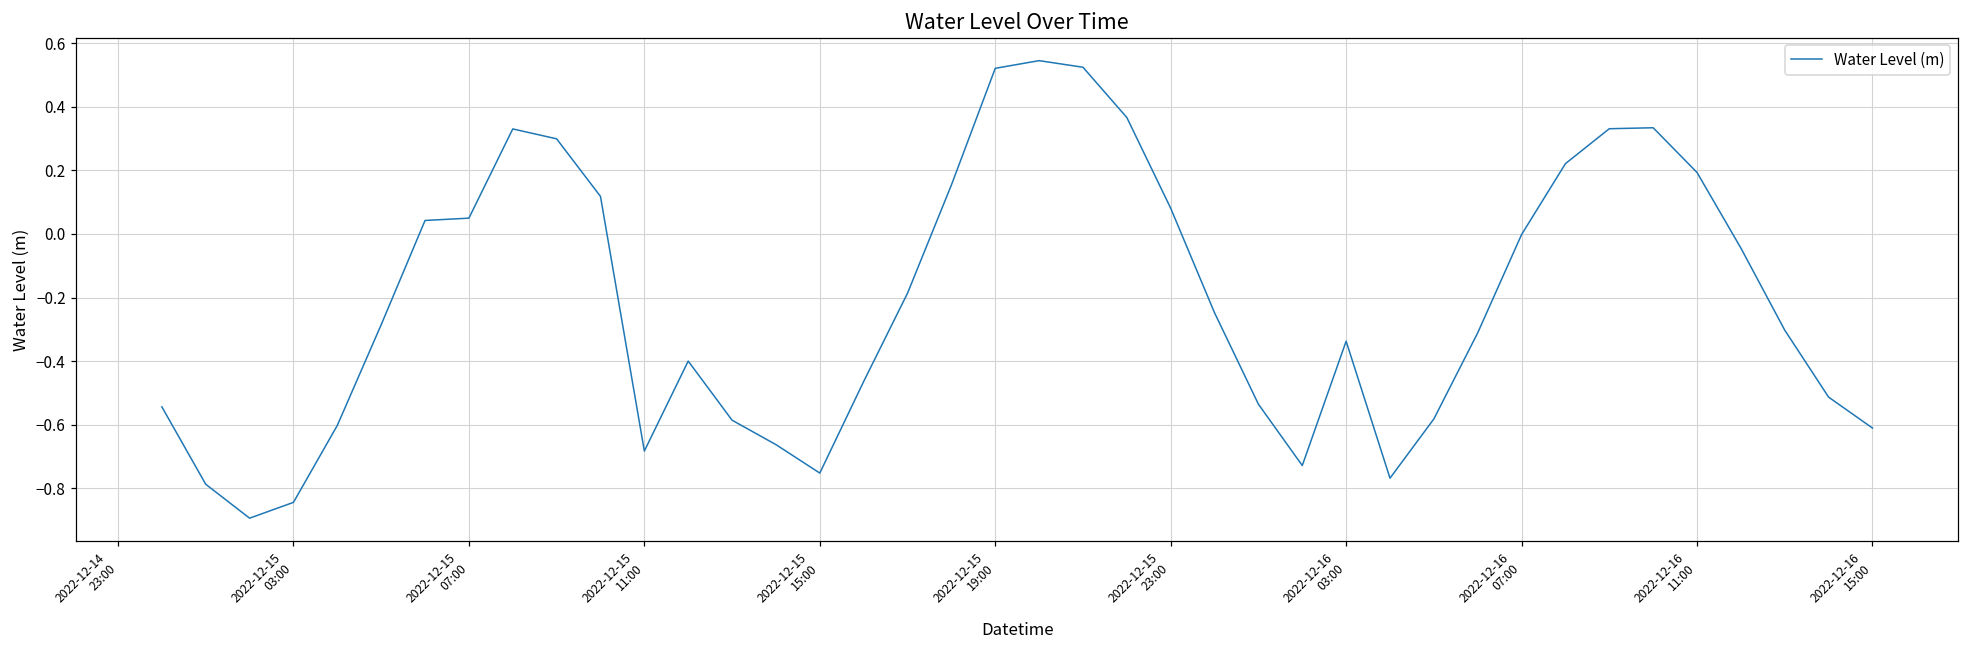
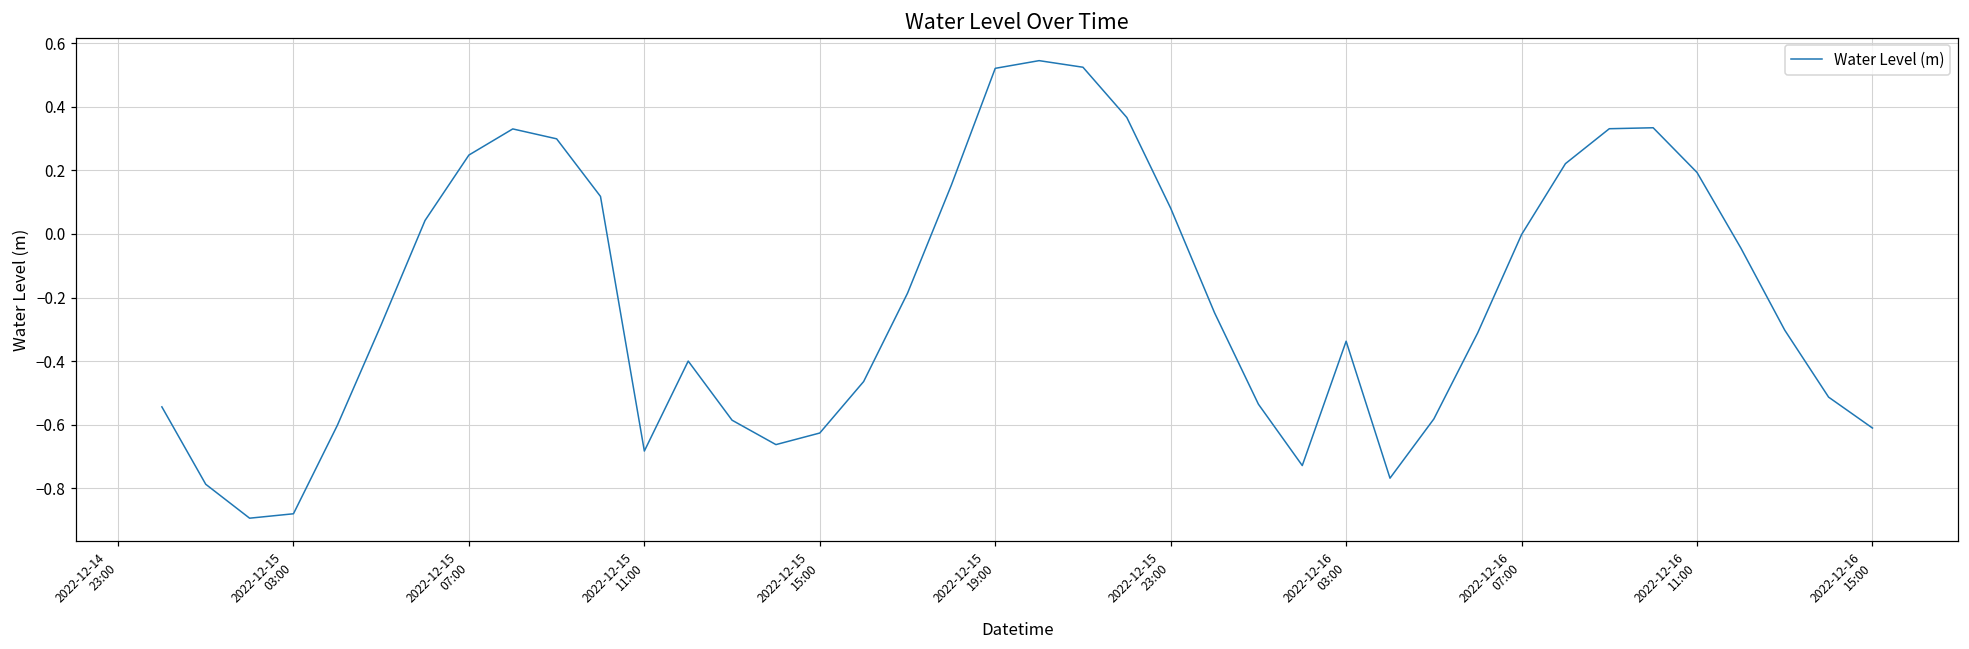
  {
-   "2022-12-15 03:00": -0.84,
-   "2022-12-15 07:00": 0.05,
+   "2022-12-15 03:00": -0.88,
+   "2022-12-15 07:00": 0.25,
    "2022-12-15 11:00": -0.68,
-   "2022-12-15 15:00": -0.75,
+   "2022-12-15 15:00": -0.63,
    "2022-12-15 19:00": 0.52,
    "2022-12-15 23:00": 0.08,
    "2022-12-16 03:00": -0.34,
    "2022-12-16 07:00": 0.00,
    "2022-12-16 11:00": 0.19,
    "2022-12-16 15:00": -0.61
  }
